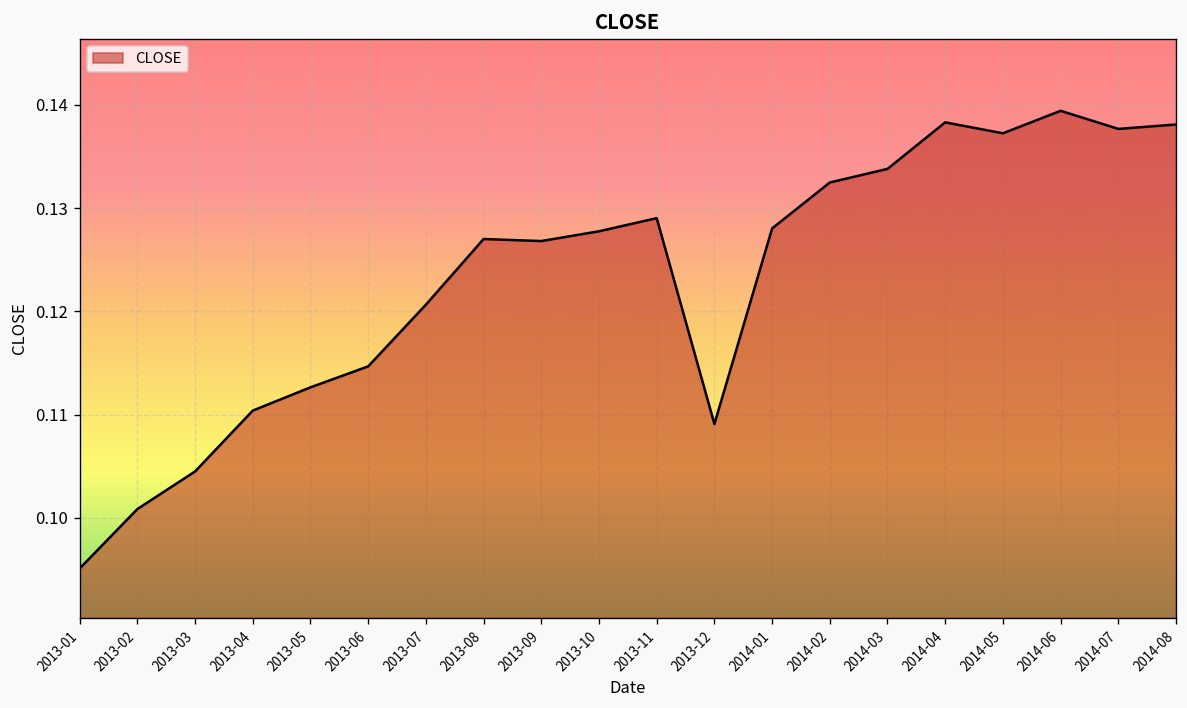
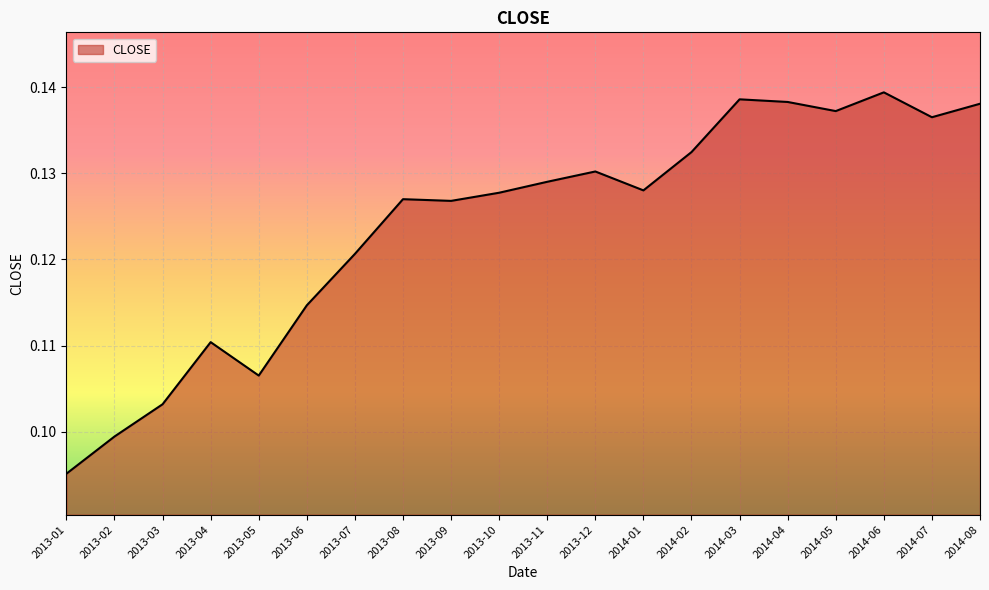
  {
    "2013-01": 0.095,
-   "2013-02": 0.101,
-   "2013-03": 0.105,
+   "2013-02": 0.099,
+   "2013-03": 0.103,
    "2013-04": 0.110,
-   "2013-05": 0.113,
+   "2013-05": 0.107,
    "2013-06": 0.115,
    "2013-07": 0.121,
    "2013-08": 0.127,
    "2013-09": 0.127,
    "2013-10": 0.128,
    "2013-11": 0.129,
-   "2013-12": 0.109,
+   "2013-12": 0.130,
    "2014-01": 0.128,
    "2014-02": 0.132,
-   "2014-03": 0.134,
+   "2014-03": 0.139,
    "2014-04": 0.138,
    "2014-05": 0.137,
    "2014-06": 0.139,
-   "2014-07": 0.138,
+   "2014-07": 0.137,
    "2014-08": 0.138
  }
